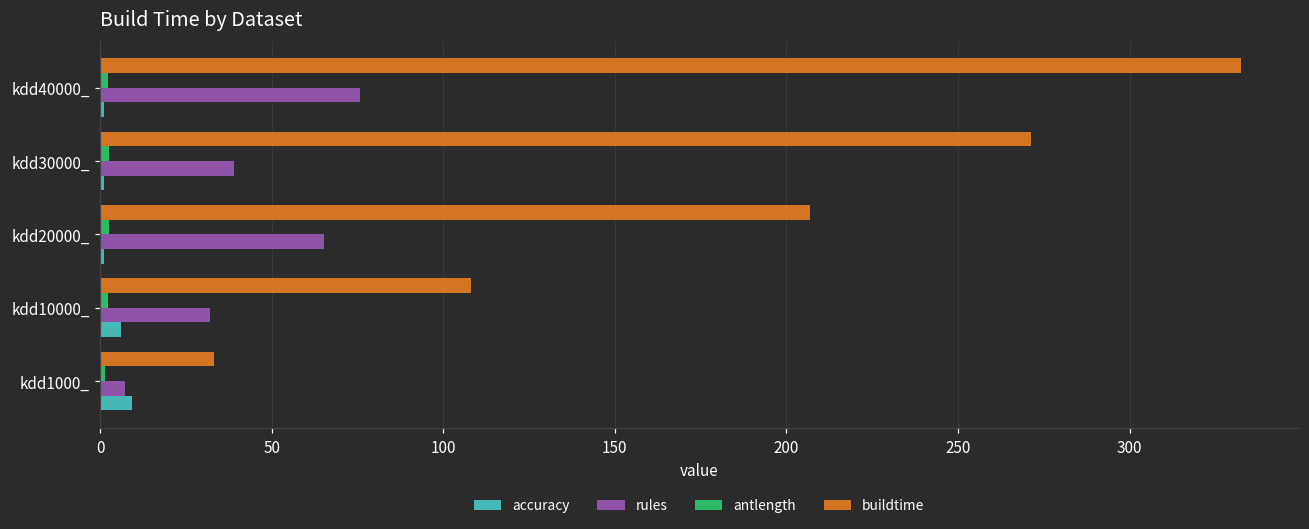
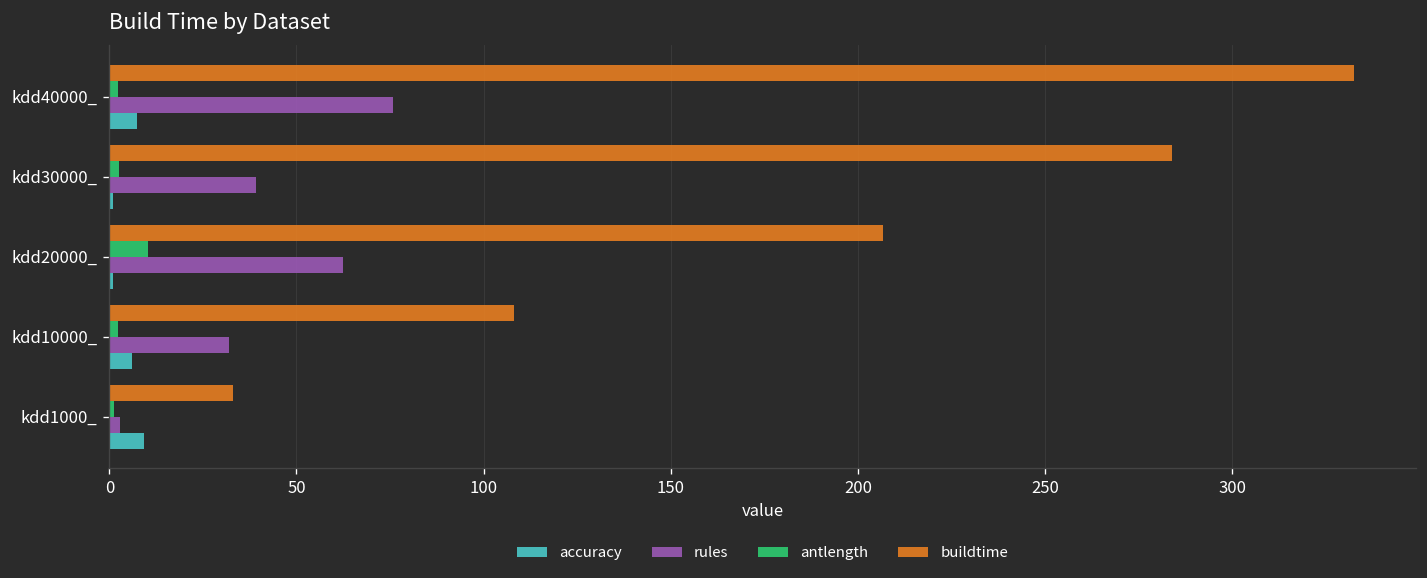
  {
    "accuracy": {
-     "kdd40000_": 1,
+     "kdd40000_": 7,
      "kdd30000_": 1,
      "kdd20000_": 1,
      "kdd10000_": 6,
      "kdd1000_": 9
    },
    "rules": {
      "kdd40000_": 76,
      "kdd30000_": 39,
-     "kdd20000_": 65,
+     "kdd20000_": 62,
      "kdd10000_": 32,
-     "kdd1000_": 7
+     "kdd1000_": 3
    },
    "antlength": {
      "kdd40000_": 2,
      "kdd30000_": 2,
-     "kdd20000_": 3,
+     "kdd20000_": 10,
      "kdd10000_": 2,
      "kdd1000_": 1
    },
    "buildtime": {
      "kdd40000_": 332,
-     "kdd30000_": 271,
+     "kdd30000_": 284,
      "kdd20000_": 207,
      "kdd10000_": 108,
      "kdd1000_": 33
    }
  }
